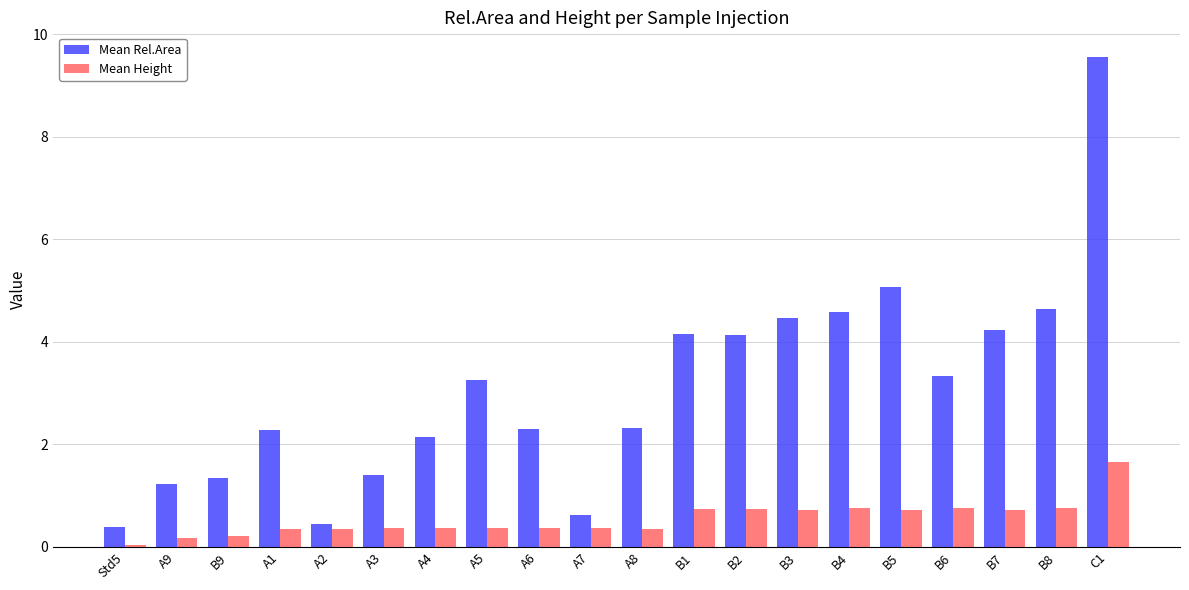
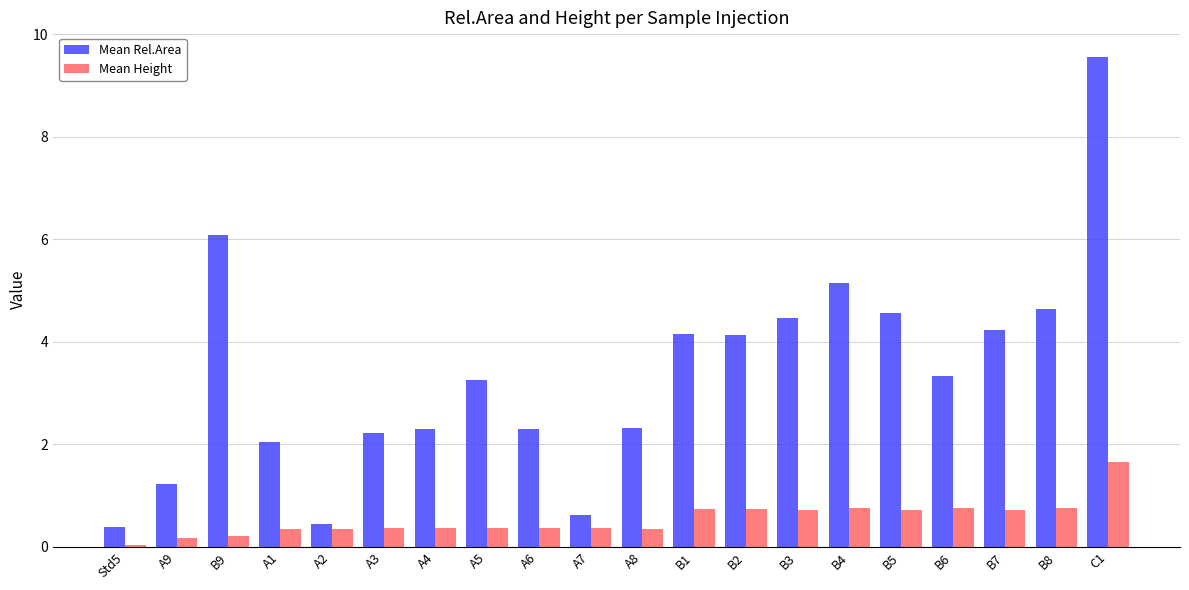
  {
    "Mean Rel.Area": {
      "Std5": 0.4,
      "A9": 1.2,
-     "B9": 1.4,
-     "A1": 2.3,
+     "B9": 6.1,
+     "A1": 2.0,
      "A2": 0.4,
-     "A3": 1.4,
-     "A4": 2.1,
+     "A3": 2.2,
+     "A4": 2.3,
      "A5": 3.3,
      "A6": 2.3,
      "A7": 0.6,
      "A8": 2.3,
      "B1": 4.2,
      "B2": 4.1,
      "B3": 4.5,
-     "B4": 4.6,
-     "B5": 5.1,
+     "B4": 5.2,
+     "B5": 4.6,
      "B6": 3.3,
      "B7": 4.2,
      "B8": 4.6,
      "C1": 9.6
    },
    "Mean Height": {
      "A9": 0.2,
      "B9": 0.2,
      "A1": 0.4,
      "A2": 0.4,
      "A3": 0.4,
      "A4": 0.4,
      "A5": 0.4,
      "A6": 0.4,
      "A7": 0.4,
      "A8": 0.4,
      "B1": 0.7,
      "B2": 0.7,
      "B3": 0.7,
      "B4": 0.8,
      "B5": 0.7,
      "B6": 0.8,
      "B7": 0.7,
      "B8": 0.8,
      "C1": 1.7
    }
  }
